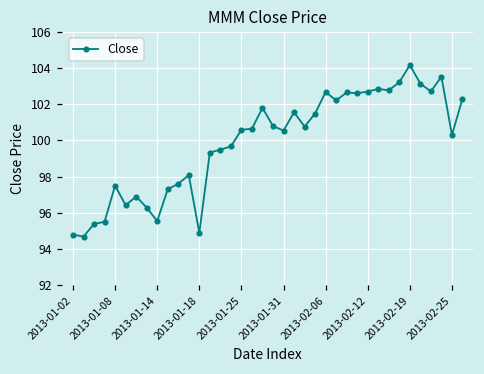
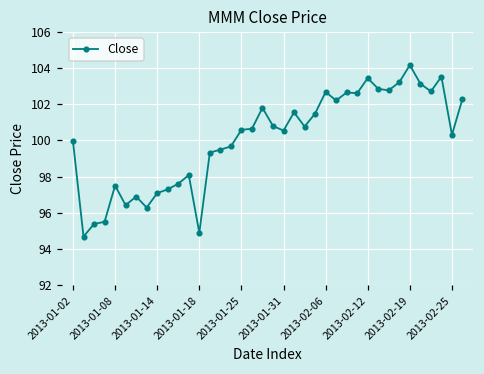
  {
-   "2013-01-02": 94.8,
+   "2013-01-02": 100.0,
    "2013-01-08": 97.5,
-   "2013-01-14": 95.5,
+   "2013-01-14": 97.1,
    "2013-01-18": 94.9,
    "2013-01-25": 100.6,
    "2013-01-31": 100.6,
    "2013-02-06": 102.7,
-   "2013-02-12": 102.7,
+   "2013-02-12": 103.5,
    "2013-02-19": 104.2,
    "2013-02-25": 100.3
  }
